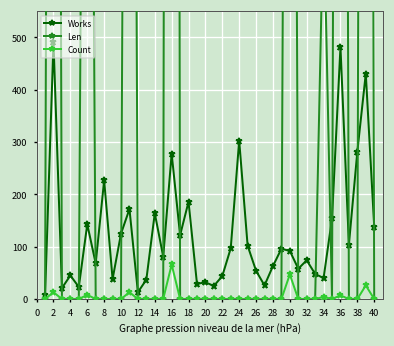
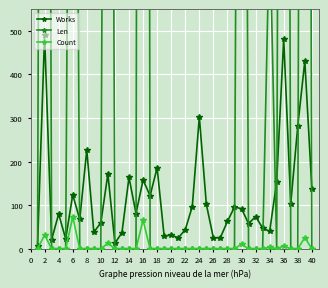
  {
    "Works": {
-     "4": 50,
-     "6": 140,
+     "4": 80,
+     "6": 120,
      "8": 230,
-     "10": 130,
+     "10": 60,
      "12": 10,
      "14": 160,
-     "16": 280,
+     "16": 160,
      "18": 190,
      "20": 30,
      "22": 40,
      "24": 300,
-     "26": 50,
+     "26": 30,
      "28": 60,
      "30": 90,
      "32": 70,
      "34": 40,
      "36": 480,
      "38": 280,
      "40": 140
    },
    "Count": {
-     "2": 10,
-     "6": 10,
+     "2": 30,
+     "6": 70,
      "16": 70,
-     "30": 50,
+     "30": 10,
      "34": 0,
      "36": 10
    }
  }
